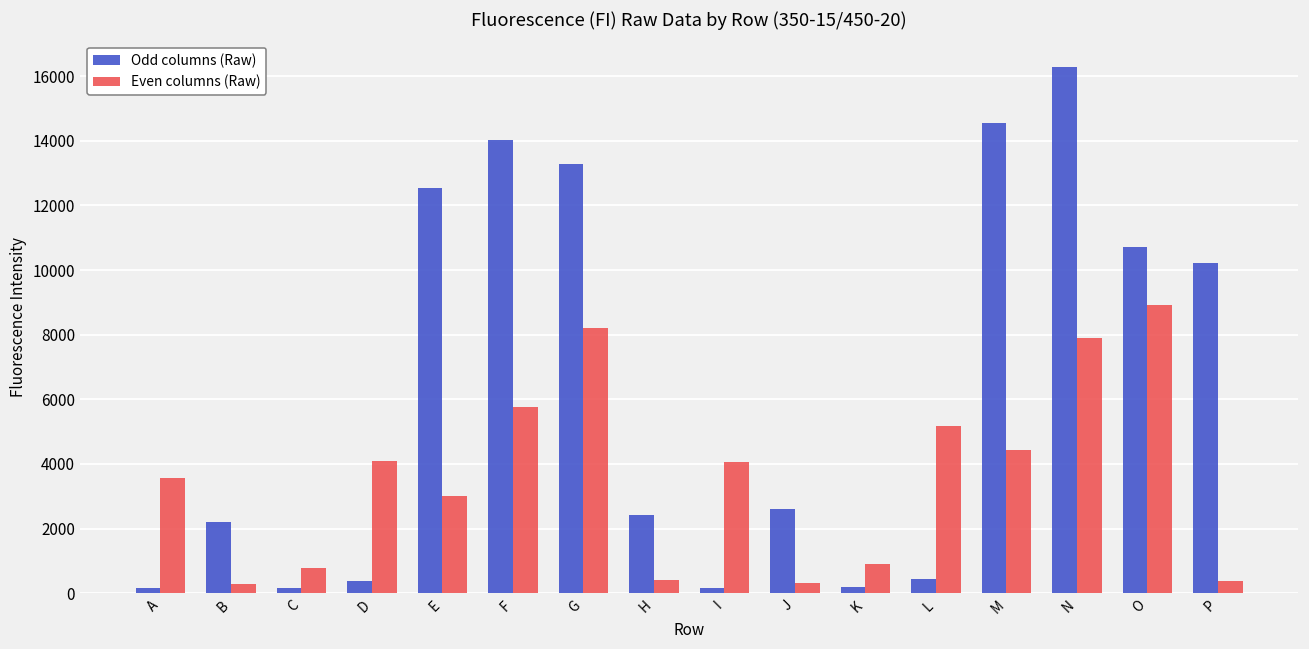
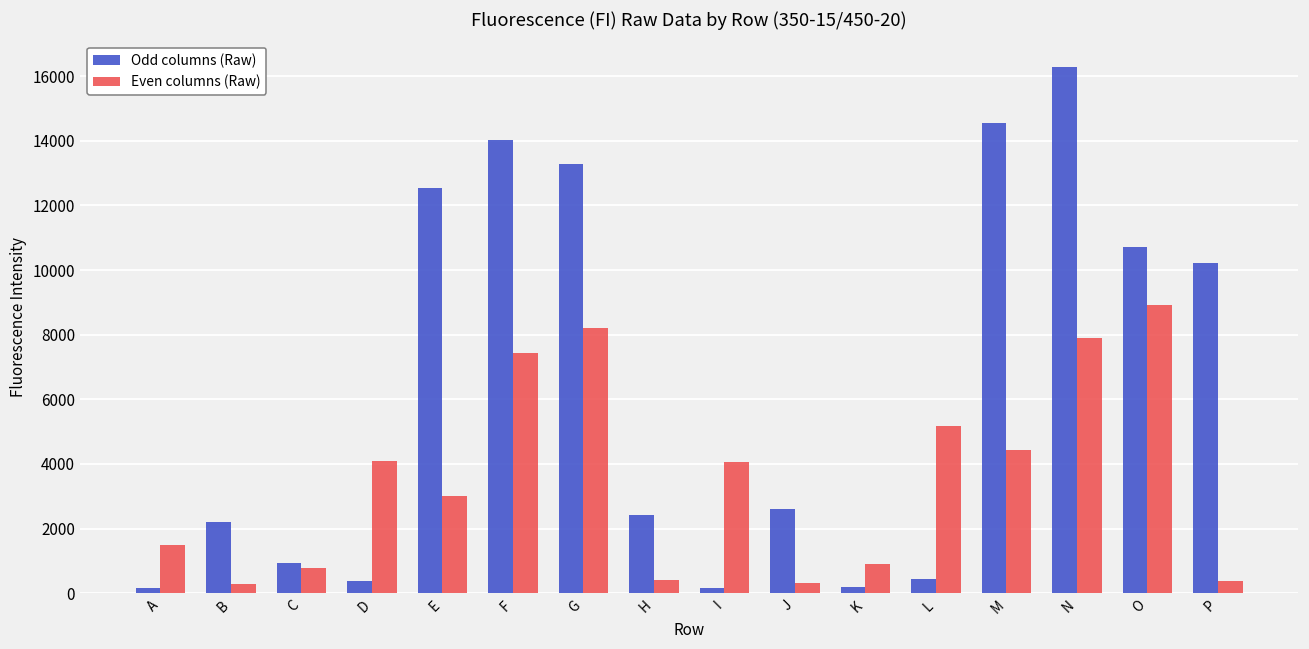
  {
    "Odd columns (Raw)": {
      "A": 200,
      "B": 2200,
-     "C": 200,
+     "C": 900,
      "D": 400,
      "E": 12500,
      "F": 14000,
      "G": 13300,
      "H": 2400,
      "I": 200,
      "J": 2600,
      "K": 200,
      "L": 400,
      "M": 14600,
      "N": 16300,
      "O": 10700,
      "P": 10200
    },
    "Even columns (Raw)": {
-     "A": 3600,
+     "A": 1500,
      "B": 300,
      "C": 800,
      "D": 4100,
      "E": 3000,
-     "F": 5800,
+     "F": 7400,
      "G": 8200,
      "H": 400,
      "I": 4100,
      "J": 300,
      "K": 900,
      "L": 5200,
      "M": 4400,
      "N": 7900,
      "O": 8900,
      "P": 400
    }
  }
